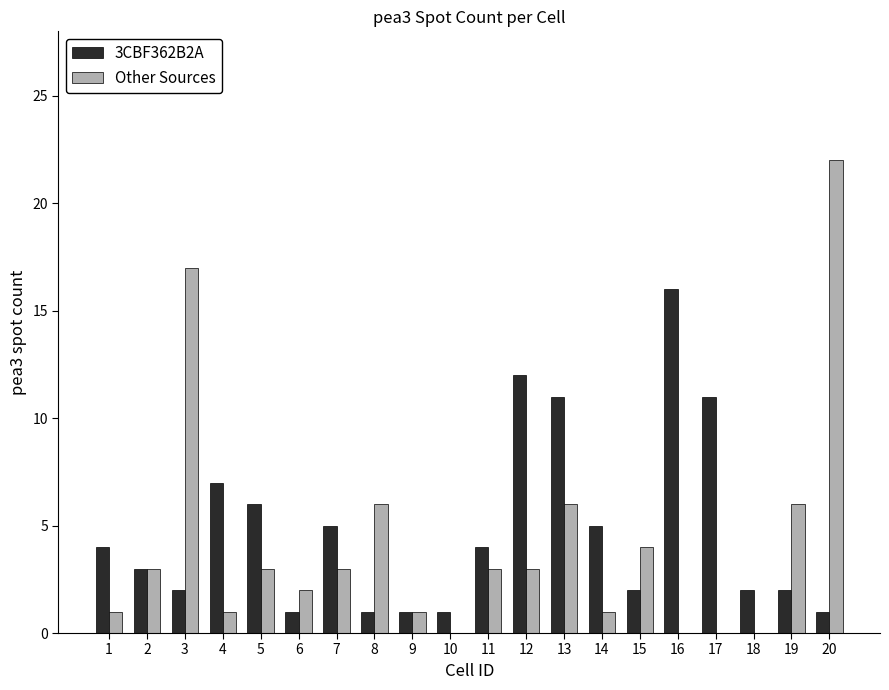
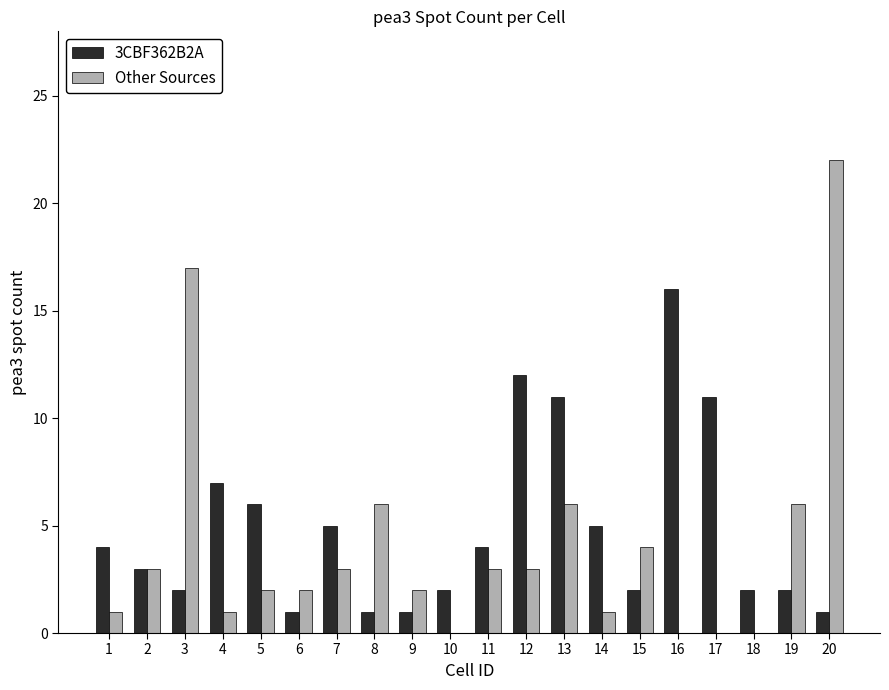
  {
    "3CBF362B2A": {
      "1": 4,
      "2": 3,
      "3": 2,
      "4": 7,
      "5": 6,
      "6": 1,
      "7": 5,
      "8": 1,
      "9": 1,
-     "10": 1,
+     "10": 2,
      "11": 4,
      "12": 12,
      "13": 11,
      "14": 5,
      "15": 2,
      "16": 16,
      "17": 11,
      "18": 2,
      "19": 2,
      "20": 1
    },
    "Other Sources": {
      "1": 1,
      "2": 3,
      "3": 17,
      "4": 1,
-     "5": 3,
+     "5": 2,
      "6": 2,
      "7": 3,
      "8": 6,
-     "9": 1,
+     "9": 2,
      "10": 0,
      "11": 3,
      "12": 3,
      "13": 6,
      "14": 1,
      "15": 4,
      "16": 0,
      "17": 0,
      "18": 0,
      "19": 6,
      "20": 22
    }
  }
